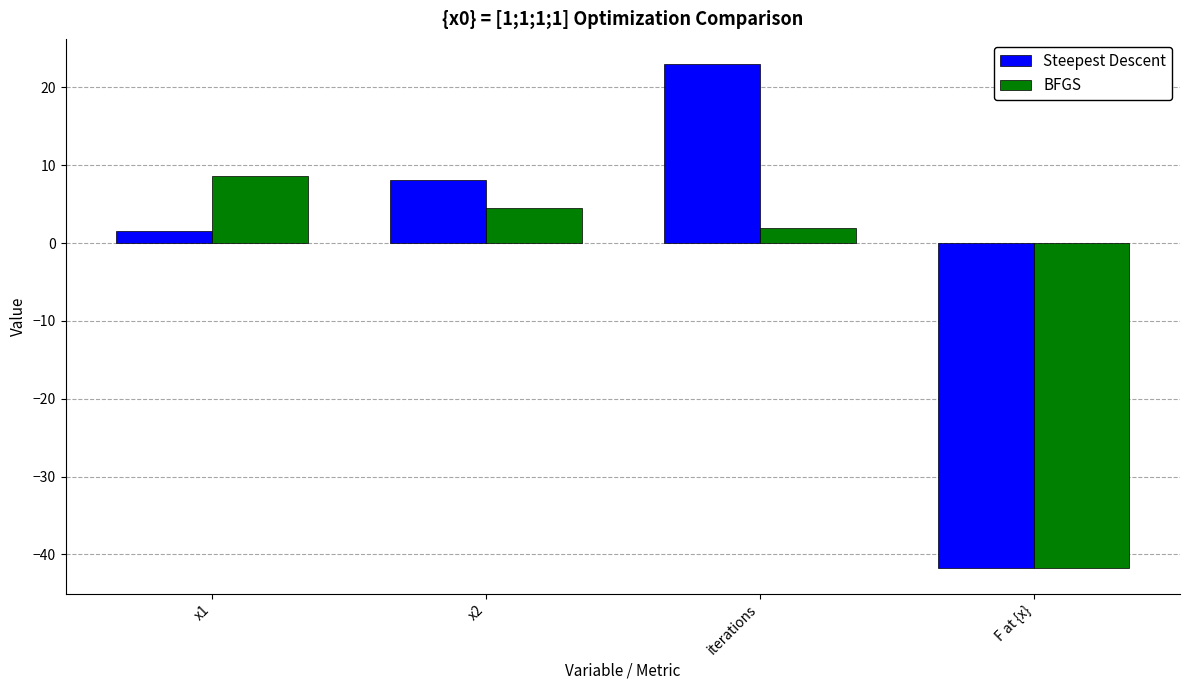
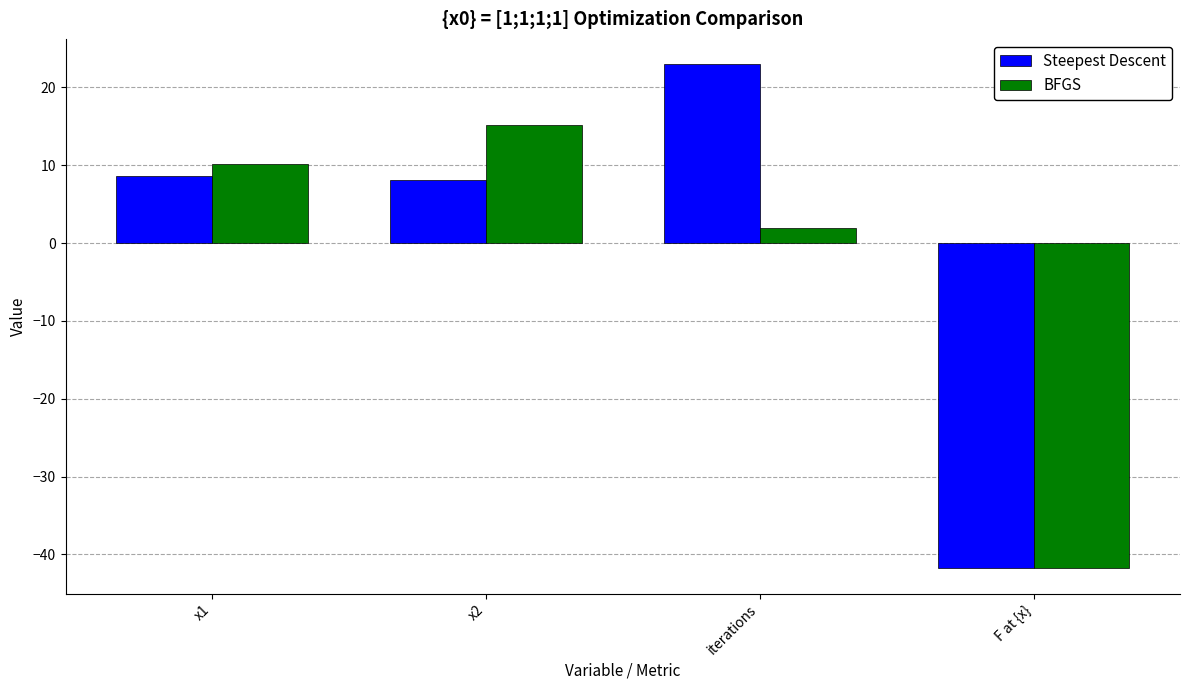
  {
    "Steepest Descent": {
-     "x1": 2,
+     "x1": 9,
      "x2": 8,
      "iterations": 23,
      "F at {x}": -42
    },
    "BFGS": {
-     "x1": 9,
-     "x2": 5,
+     "x1": 10,
+     "x2": 15,
      "iterations": 2,
      "F at {x}": -42
    }
  }
